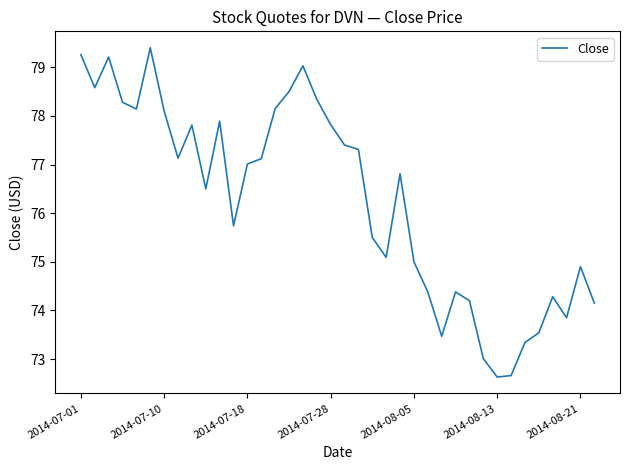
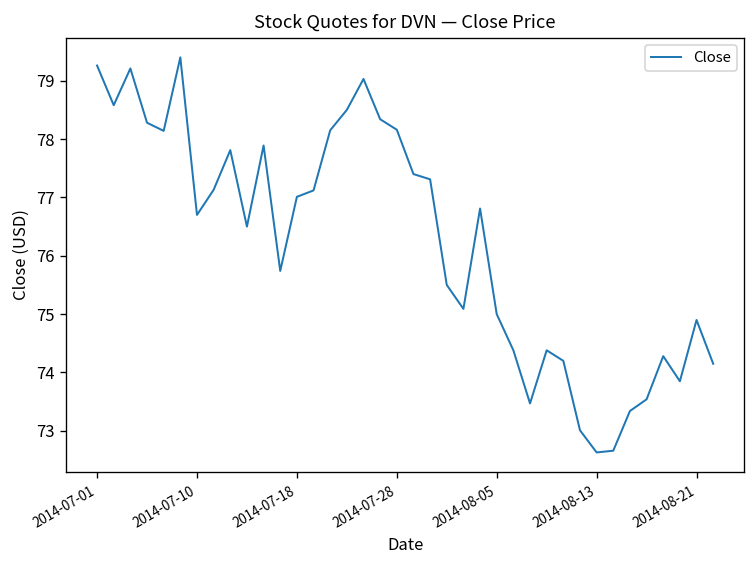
  {
    "2014-07-01": 79.3,
-   "2014-07-10": 78.1,
+   "2014-07-10": 76.7,
    "2014-07-18": 77.0,
-   "2014-07-28": 77.8,
+   "2014-07-28": 78.2,
    "2014-08-05": 75.0,
    "2014-08-13": 72.6,
    "2014-08-21": 74.9
  }
